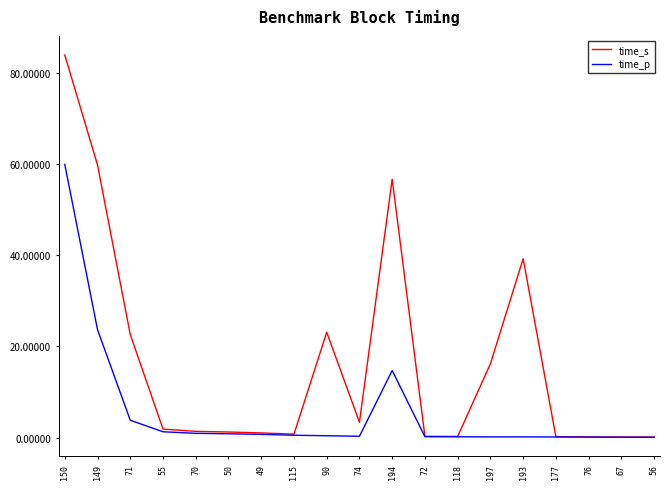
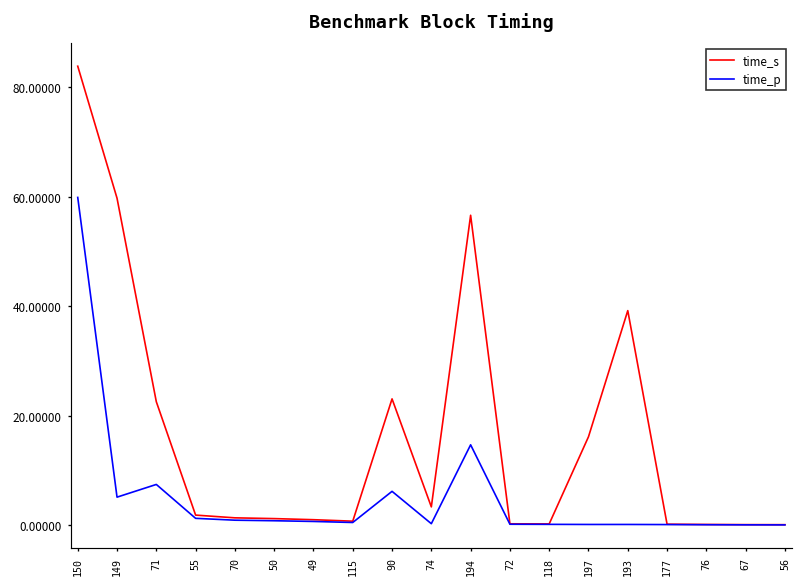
  {
    "time_s": {
      "150": 84,
      "149": 60,
      "71": 23,
      "55": 2,
      "90": 23,
      "74": 3,
      "194": 57,
      "197": 16,
      "193": 39
    },
    "time_p": {
      "150": 60,
-     "149": 24,
-     "71": 4,
+     "149": 5,
+     "71": 7,
      "55": 1,
-     "90": 0,
+     "90": 6,
      "74": 0,
      "194": 15,
      "197": 0,
      "193": 0
    }
  }
